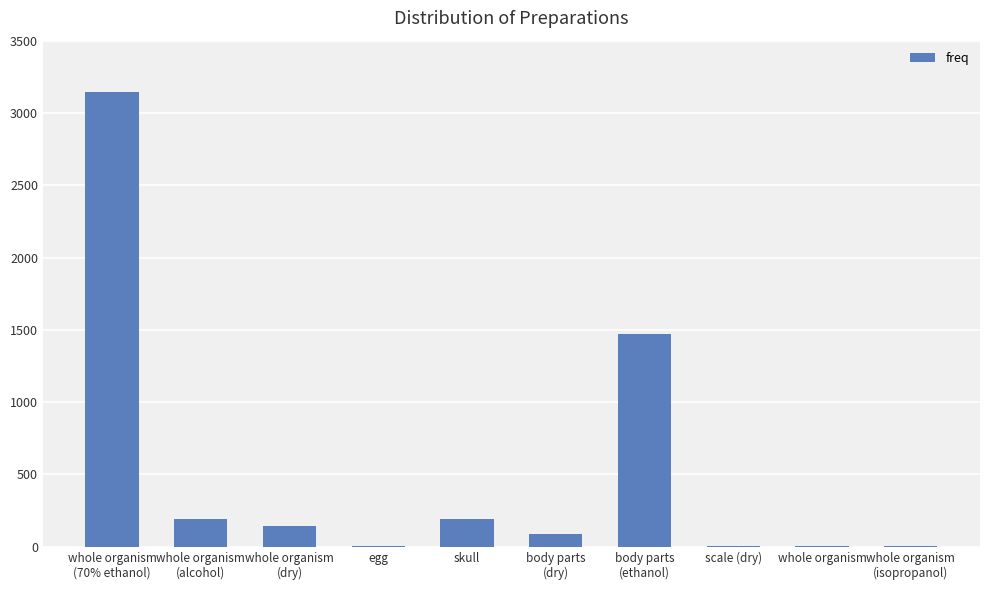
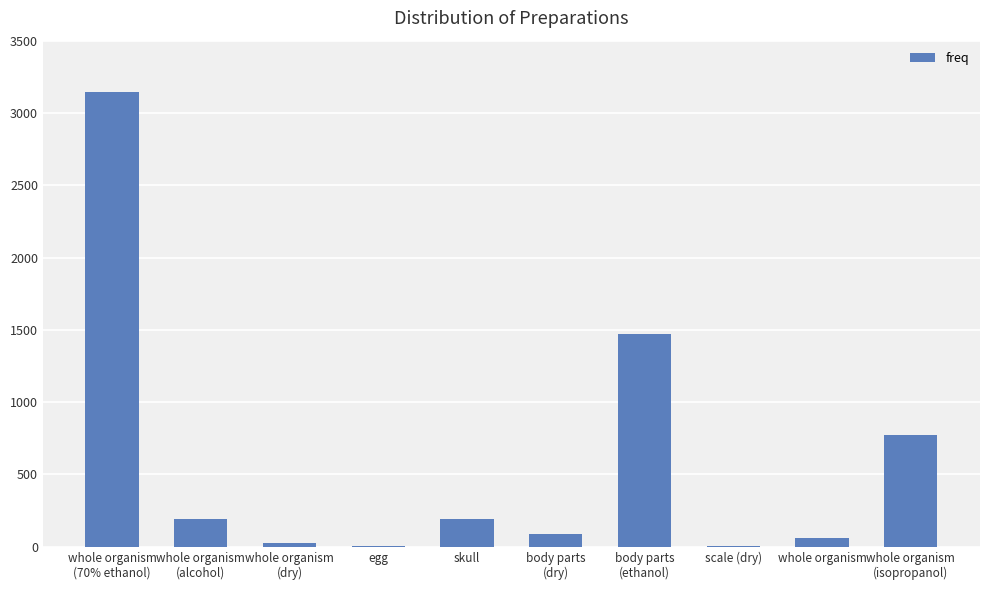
  {
    "whole organism (70% ethanol)": 3140,
    "whole organism (alcohol)": 200,
-   "whole organism (dry)": 140,
+   "whole organism (dry)": 20,
    "skull": 200,
    "body parts (dry)": 90,
    "body parts (ethanol)": 1470,
-   "whole organism": 10,
-   "whole organism (isopropanol)": 10
+   "whole organism": 60,
+   "whole organism (isopropanol)": 780
  }
